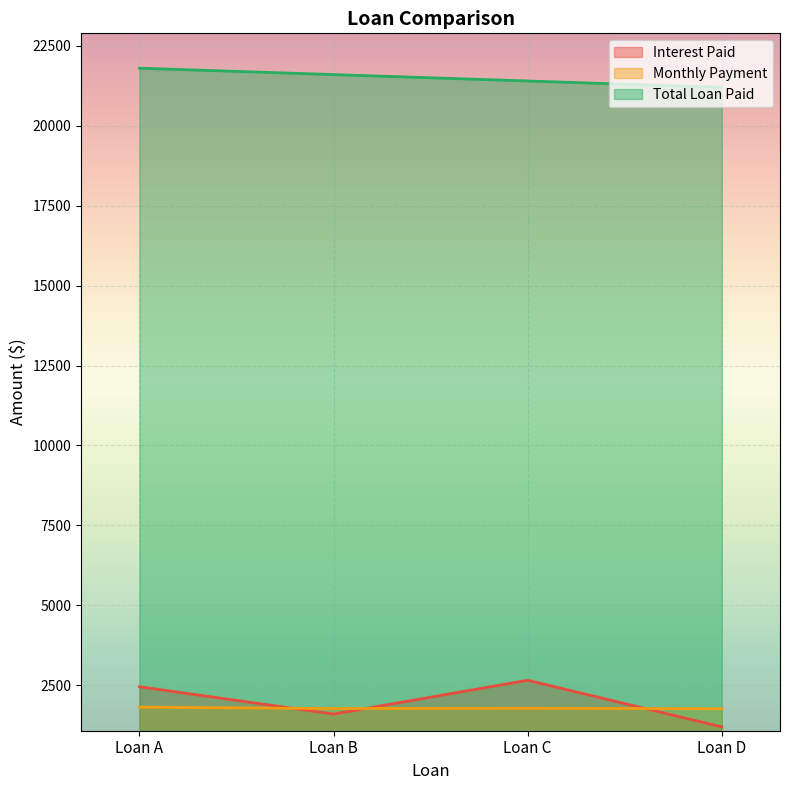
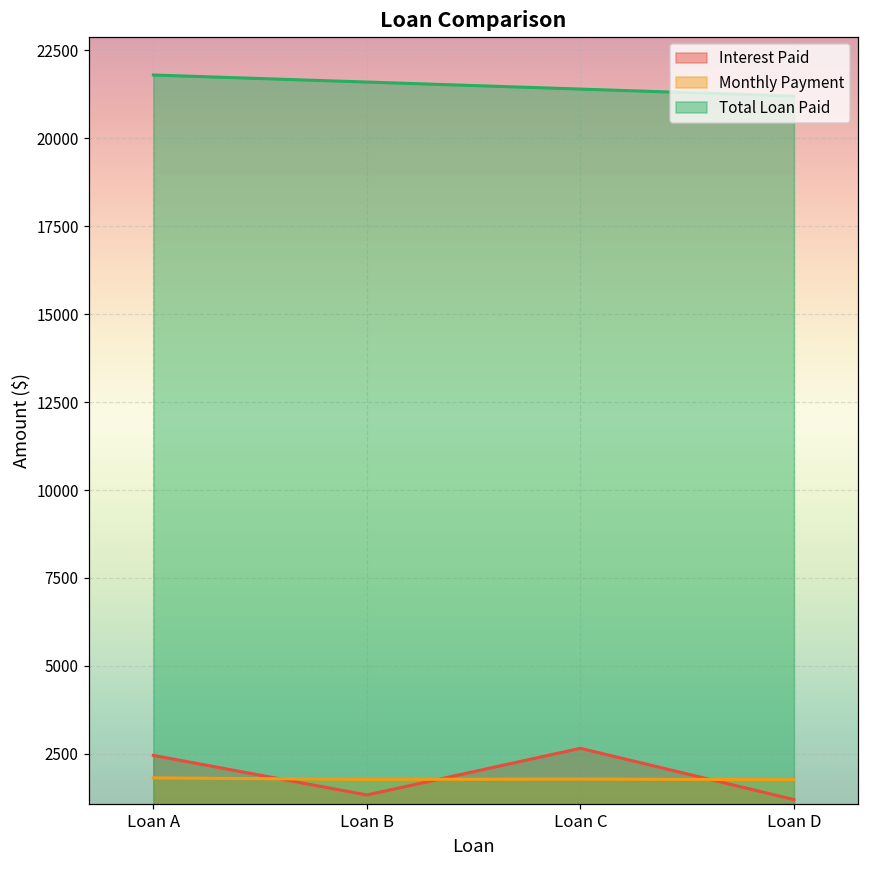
  {
    "Interest Paid": {
      "Loan A": 2500,
-     "Loan B": 1600,
+     "Loan B": 1300,
      "Loan C": 2700,
      "Loan D": 1200
    },
    "Monthly Payment": {
      "Loan A": 1800,
      "Loan B": 1800,
      "Loan C": 1800,
      "Loan D": 1800
    },
    "Total Loan Paid": {
      "Loan A": 21800,
      "Loan B": 21600,
      "Loan C": 21400
    }
  }
